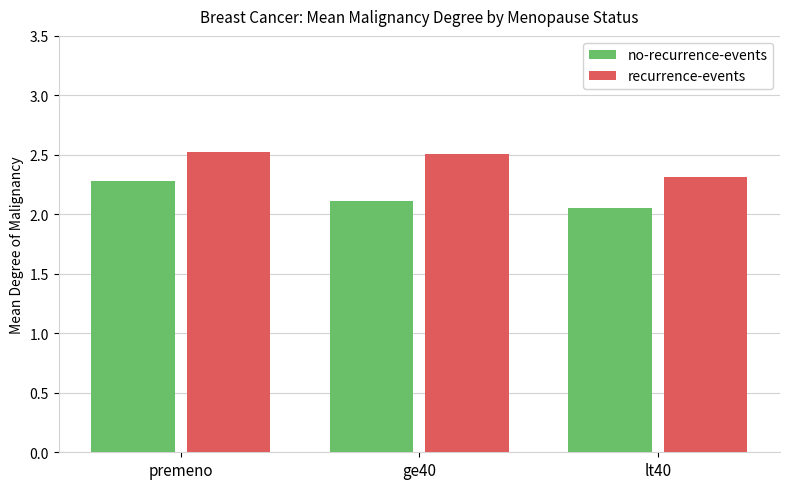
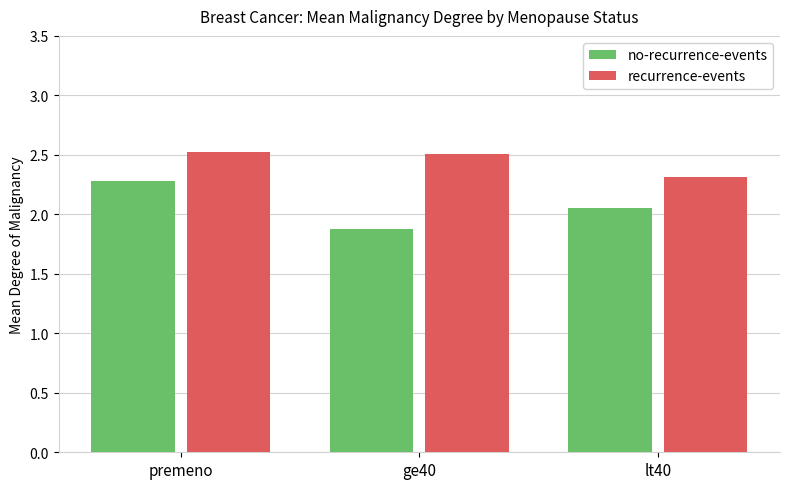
  {
    "no-recurrence-events": {
      "premeno": 2.28,
-     "ge40": 2.11,
+     "ge40": 1.88,
      "lt40": 2.05
    },
    "recurrence-events": {
      "premeno": 2.52,
      "ge40": 2.51,
      "lt40": 2.31
    }
  }
